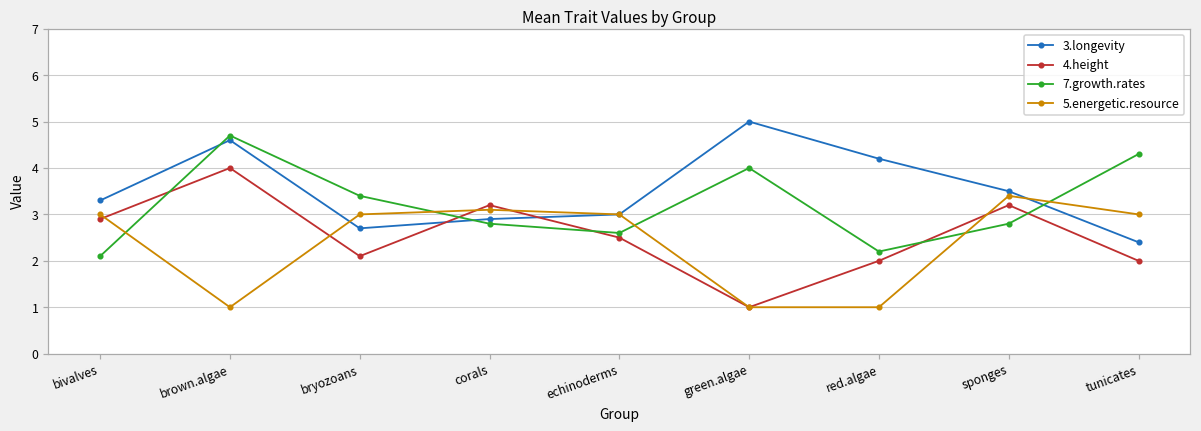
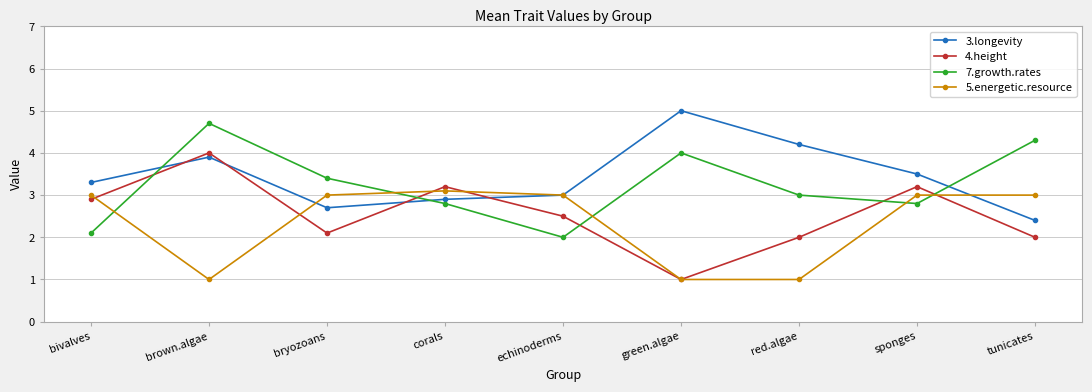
  {
    "3.longevity": {
      "bivalves": 3.3,
-     "brown.algae": 4.6,
+     "brown.algae": 3.9,
      "bryozoans": 2.7,
      "corals": 2.9,
      "green.algae": 5.0,
      "red.algae": 4.2,
      "sponges": 3.5,
      "tunicates": 2.4
    },
    "4.height": {
      "bivalves": 2.9,
      "brown.algae": 4.0,
      "bryozoans": 2.1,
      "corals": 3.2,
      "echinoderms": 2.5,
      "red.algae": 2.0,
      "sponges": 3.2,
      "tunicates": 2.0
    },
    "7.growth.rates": {
      "bivalves": 2.1,
      "brown.algae": 4.7,
      "bryozoans": 3.4,
      "corals": 2.8,
-     "echinoderms": 2.6,
+     "echinoderms": 2.0,
      "green.algae": 4.0,
-     "red.algae": 2.2,
+     "red.algae": 3.0,
      "sponges": 2.8,
      "tunicates": 4.3
    },
    "5.energetic.resource": {
      "bivalves": 3.0,
      "brown.algae": 1.0,
      "bryozoans": 3.0,
      "corals": 3.1,
      "red.algae": 1.0,
-     "sponges": 3.4,
+     "sponges": 3.0,
      "tunicates": 3.0
    }
  }
